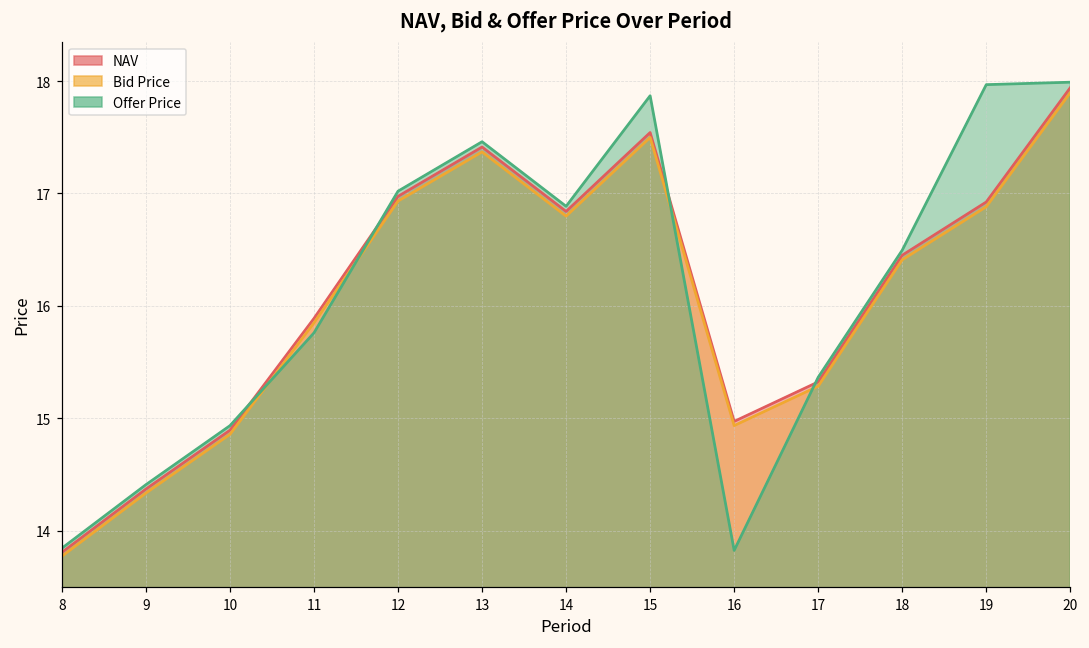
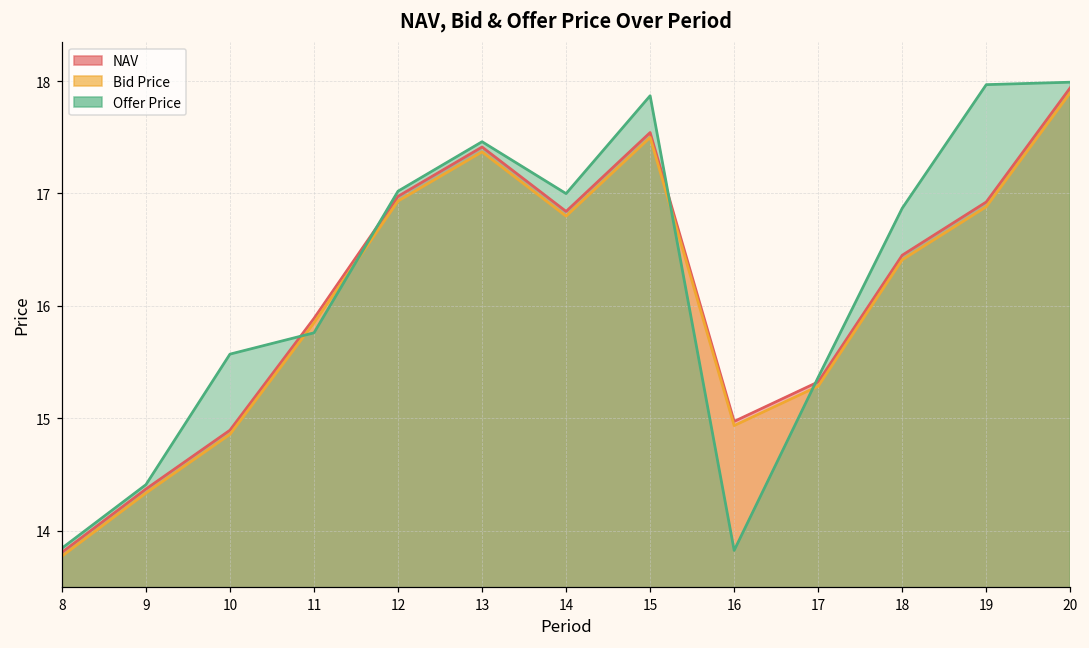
  {
    "Offer Price": {
      "8": 13.84,
      "9": 14.41,
-     "10": 14.93,
+     "10": 15.57,
      "11": 15.76,
      "12": 17.02,
      "13": 17.46,
-     "14": 16.89,
+     "14": 17.00,
      "15": 17.87,
      "16": 13.82,
      "17": 15.36,
-     "18": 16.50,
+     "18": 16.87,
      "19": 17.97,
      "20": 17.99
    }
  }
